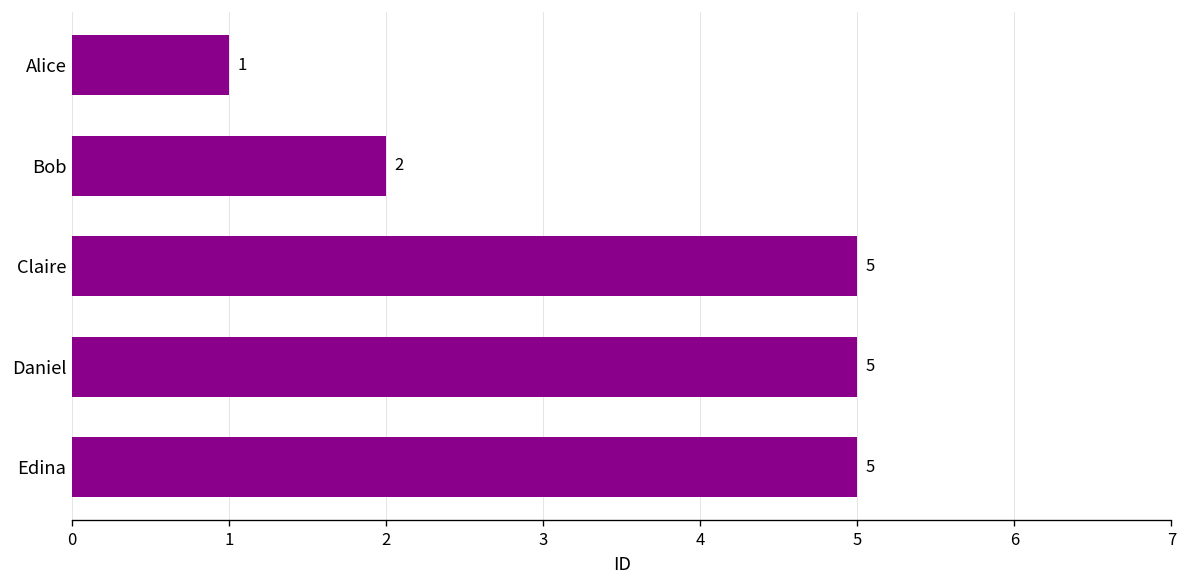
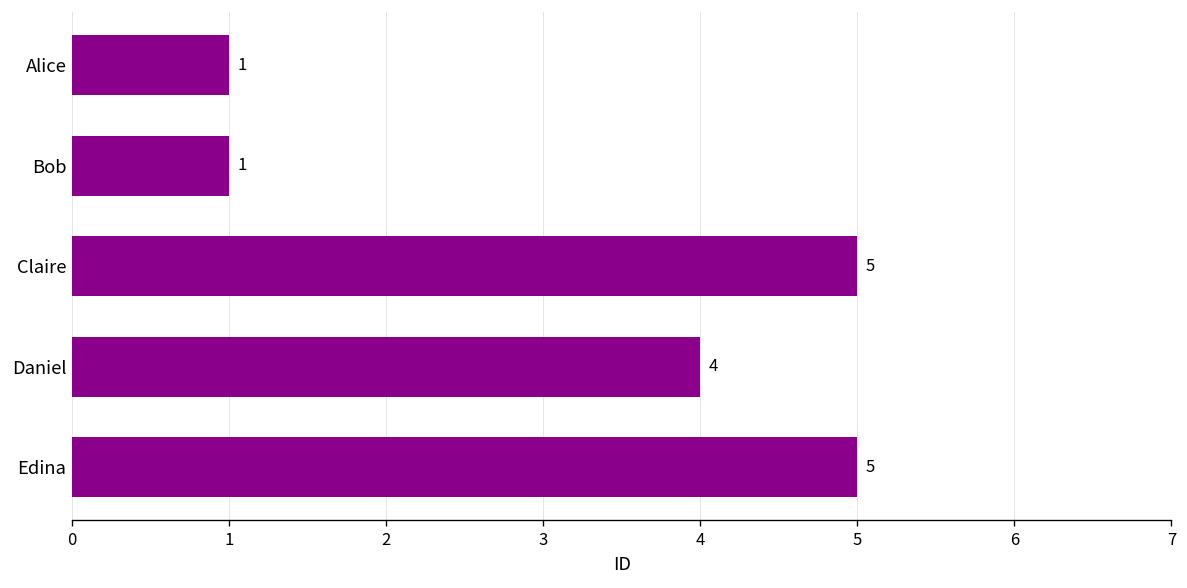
  {
    "Alice": 1,
-   "Bob": 2,
+   "Bob": 1,
    "Claire": 5,
-   "Daniel": 5,
+   "Daniel": 4,
    "Edina": 5
  }
